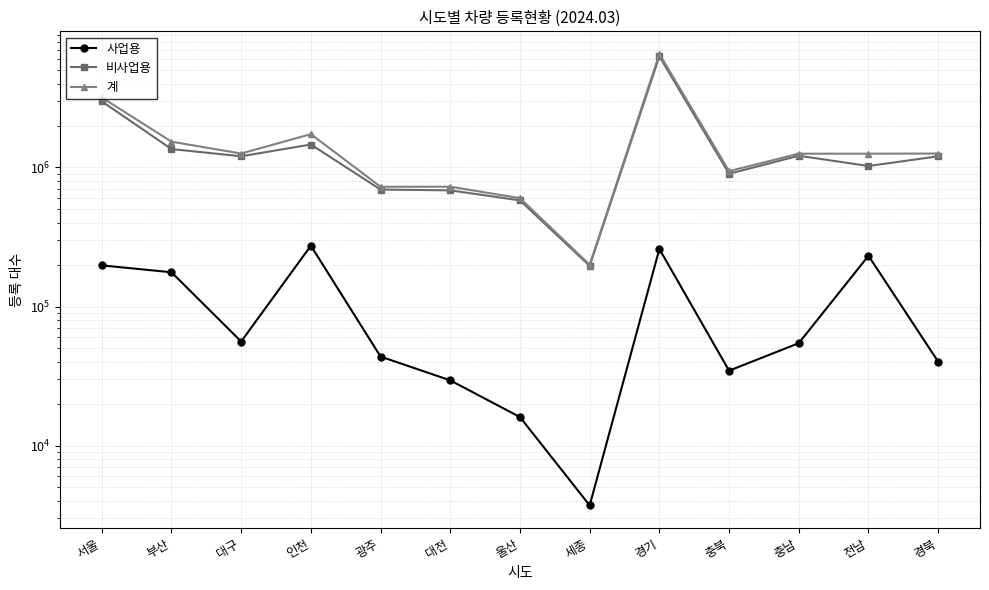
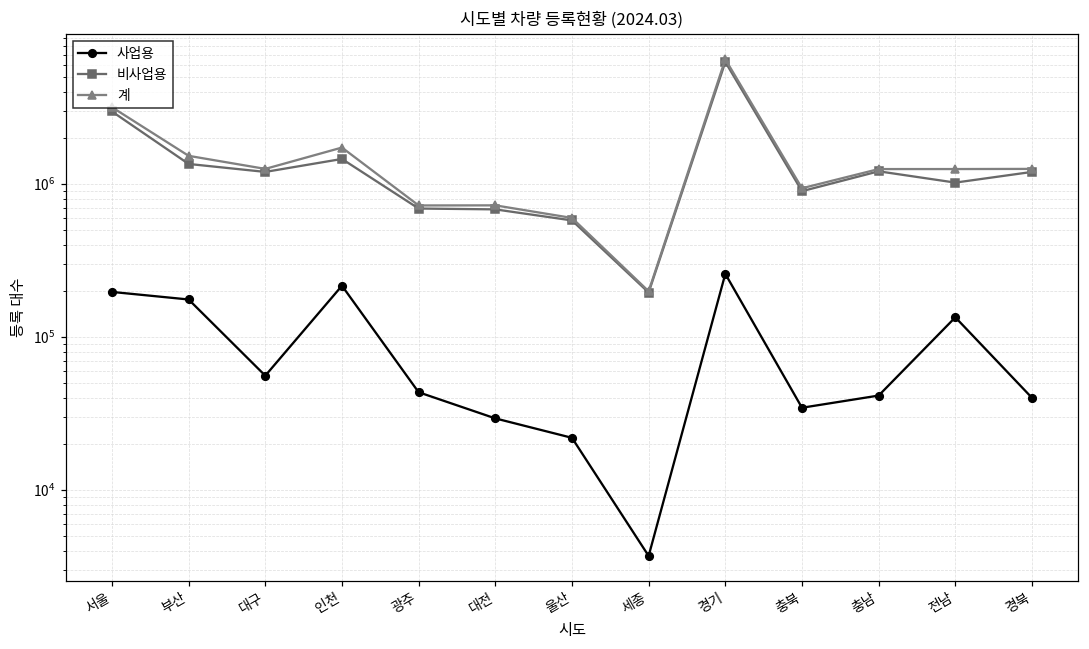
  {
    "사업용": {
      "서울": 200000,
      "부산": 180000,
      "대구": 56000,
-     "인천": 270000,
+     "인천": 220000,
      "광주": 44000,
      "대전": 29000,
-     "울산": 16000,
+     "울산": 22000,
      "세종": 3700,
      "경기": 260000,
      "충북": 35000,
-     "충남": 55000,
-     "전남": 230000,
+     "충남": 42000,
+     "전남": 130000,
      "경북": 40000
    }
  }
